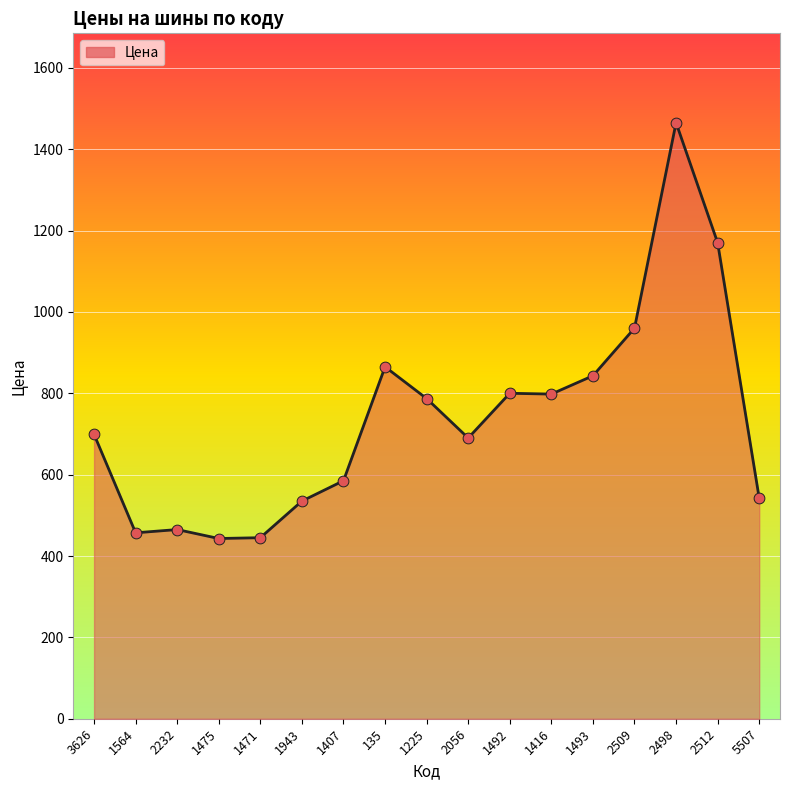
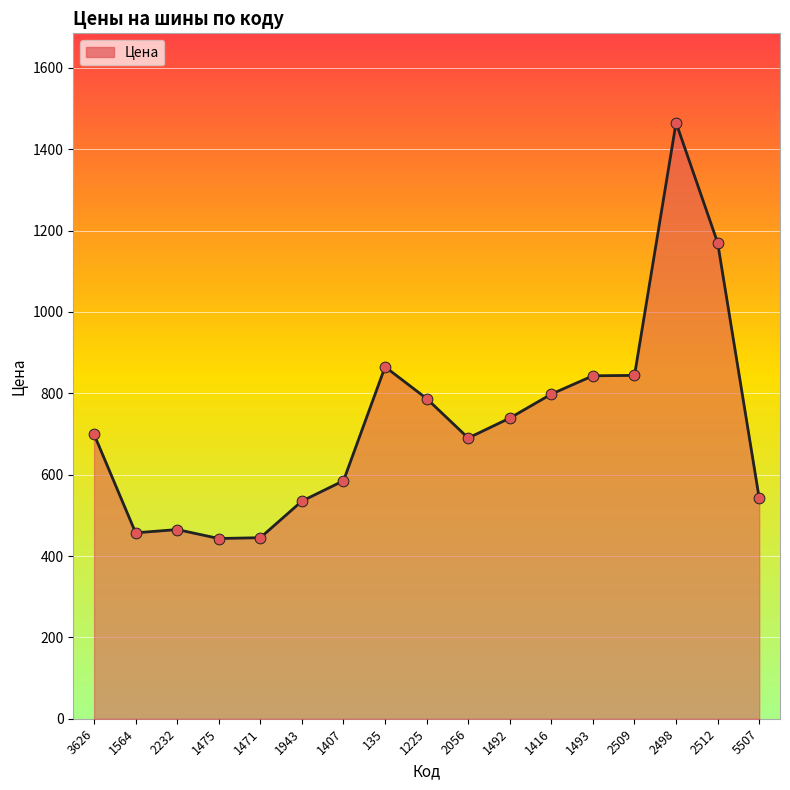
  {
    "3626": 700,
    "1564": 460,
    "2232": 470,
    "1475": 440,
    "1471": 450,
    "1943": 540,
    "1407": 590,
    "135": 870,
    "1225": 790,
    "2056": 690,
-   "1492": 800,
+   "1492": 740,
    "1416": 800,
    "1493": 840,
-   "2509": 960,
+   "2509": 840,
    "2498": 1470,
    "2512": 1170,
    "5507": 540
  }
